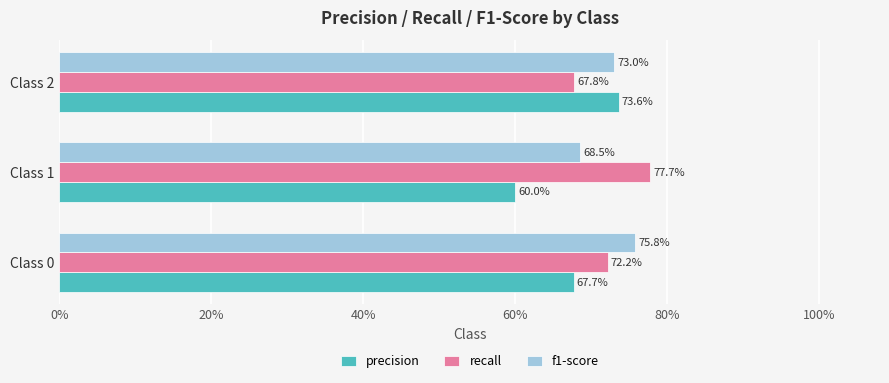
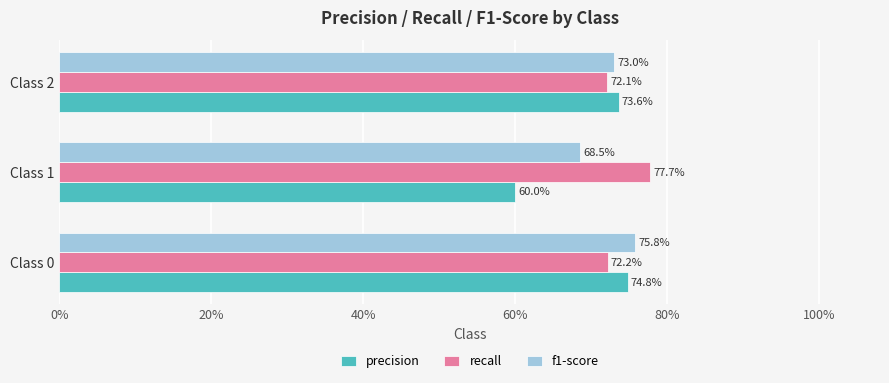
  {
    "precision": {
      "Class 2": "73.6%",
      "Class 1": "60.0%",
-     "Class 0": "67.7%"
+     "Class 0": "74.8%"
    },
    "recall": {
-     "Class 2": "67.8%",
+     "Class 2": "72.1%",
      "Class 1": "77.7%",
      "Class 0": "72.2%"
    },
    "f1-score": {
      "Class 2": "73.0%",
      "Class 1": "68.5%",
      "Class 0": "75.8%"
    }
  }
